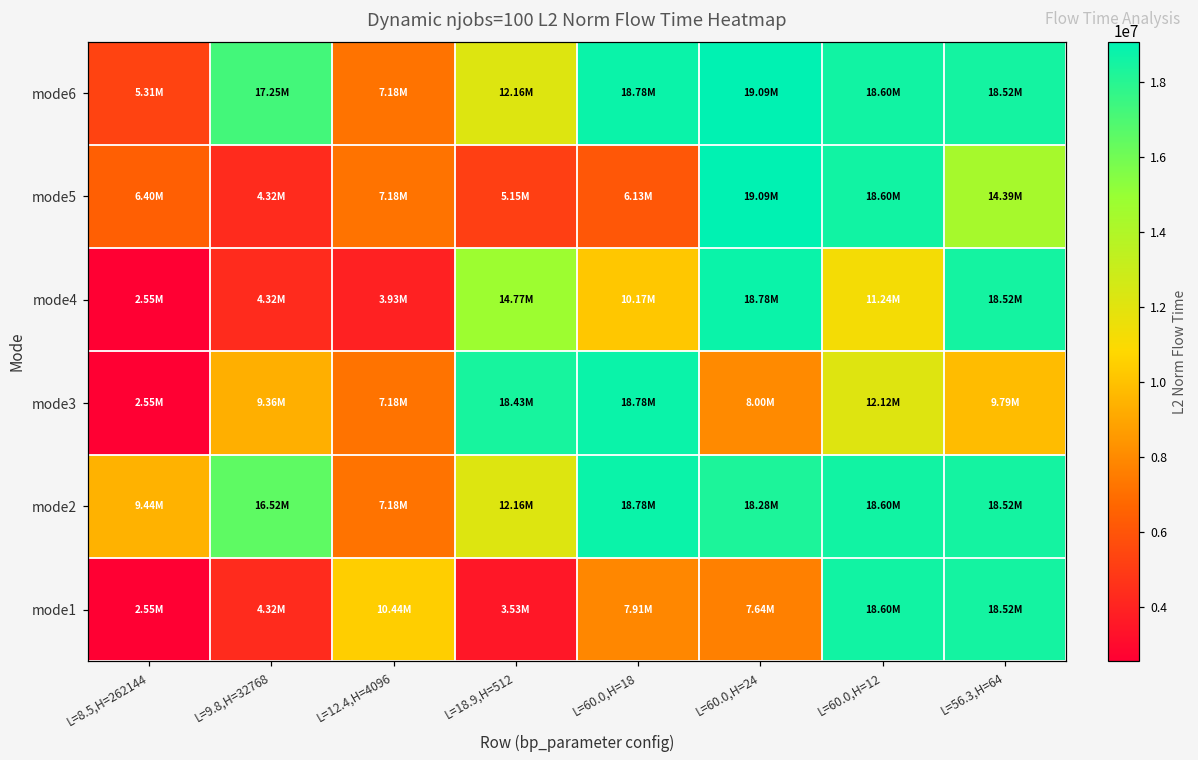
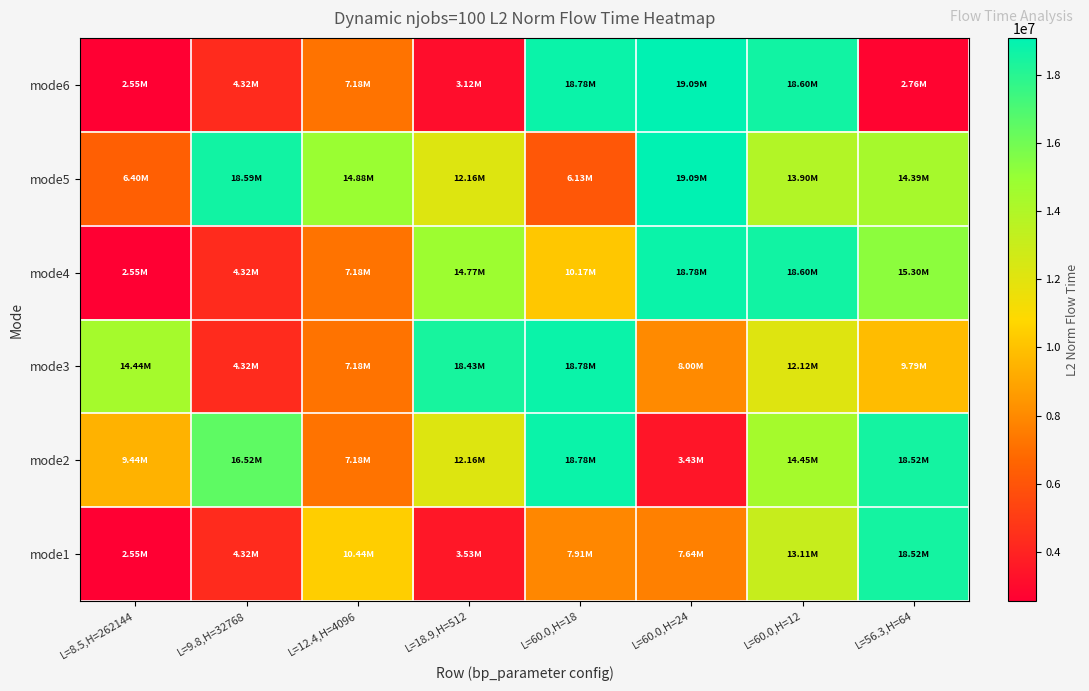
  {
    "mode6": {
-     "L=8.5,H=262144": "5.31M",
-     "L=9.8,H=32768": "17.25M",
+     "L=8.5,H=262144": "2.55M",
+     "L=9.8,H=32768": "4.32M",
      "L=12.4,H=4096": "7.18M",
-     "L=18.9,H=512": "12.16M",
+     "L=18.9,H=512": "3.12M",
      "L=60.0,H=18": "18.78M",
      "L=60.0,H=24": "19.09M",
      "L=60.0,H=12": "18.60M",
-     "L=56.3,H=64": "18.52M"
+     "L=56.3,H=64": "2.76M"
    },
    "mode5": {
      "L=8.5,H=262144": "6.40M",
-     "L=9.8,H=32768": "4.32M",
-     "L=12.4,H=4096": "7.18M",
-     "L=18.9,H=512": "5.15M",
+     "L=9.8,H=32768": "18.59M",
+     "L=12.4,H=4096": "14.88M",
+     "L=18.9,H=512": "12.16M",
      "L=60.0,H=18": "6.13M",
      "L=60.0,H=24": "19.09M",
-     "L=60.0,H=12": "18.60M",
+     "L=60.0,H=12": "13.90M",
      "L=56.3,H=64": "14.39M"
    },
    "mode4": {
      "L=8.5,H=262144": "2.55M",
      "L=9.8,H=32768": "4.32M",
-     "L=12.4,H=4096": "3.93M",
+     "L=12.4,H=4096": "7.18M",
      "L=18.9,H=512": "14.77M",
      "L=60.0,H=18": "10.17M",
      "L=60.0,H=24": "18.78M",
-     "L=60.0,H=12": "11.24M",
-     "L=56.3,H=64": "18.52M"
+     "L=60.0,H=12": "18.60M",
+     "L=56.3,H=64": "15.30M"
    },
    "mode3": {
-     "L=8.5,H=262144": "2.55M",
-     "L=9.8,H=32768": "9.36M",
+     "L=8.5,H=262144": "14.44M",
+     "L=9.8,H=32768": "4.32M",
      "L=12.4,H=4096": "7.18M",
      "L=18.9,H=512": "18.43M",
      "L=60.0,H=18": "18.78M",
      "L=60.0,H=24": "8.00M",
      "L=60.0,H=12": "12.12M",
      "L=56.3,H=64": "9.79M"
    },
    "mode2": {
      "L=8.5,H=262144": "9.44M",
      "L=9.8,H=32768": "16.52M",
      "L=12.4,H=4096": "7.18M",
      "L=18.9,H=512": "12.16M",
      "L=60.0,H=18": "18.78M",
-     "L=60.0,H=24": "18.28M",
-     "L=60.0,H=12": "18.60M",
+     "L=60.0,H=24": "3.43M",
+     "L=60.0,H=12": "14.45M",
      "L=56.3,H=64": "18.52M"
    },
    "mode1": {
      "L=8.5,H=262144": "2.55M",
      "L=9.8,H=32768": "4.32M",
      "L=12.4,H=4096": "10.44M",
      "L=18.9,H=512": "3.53M",
      "L=60.0,H=18": "7.91M",
      "L=60.0,H=24": "7.64M",
-     "L=60.0,H=12": "18.60M",
+     "L=60.0,H=12": "13.11M",
      "L=56.3,H=64": "18.52M"
    }
  }
